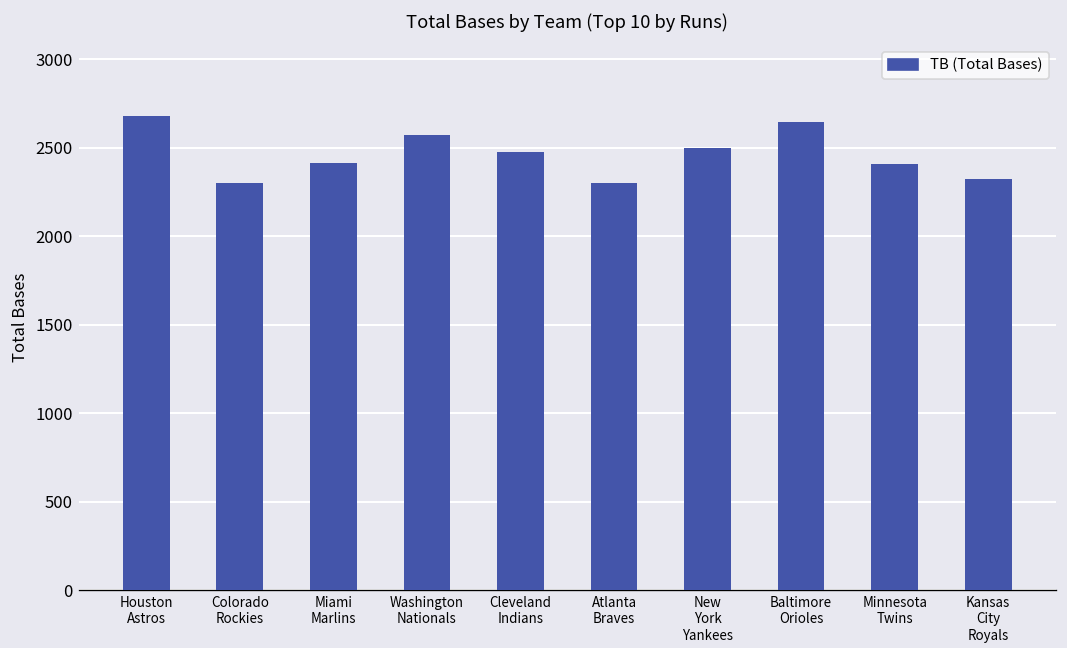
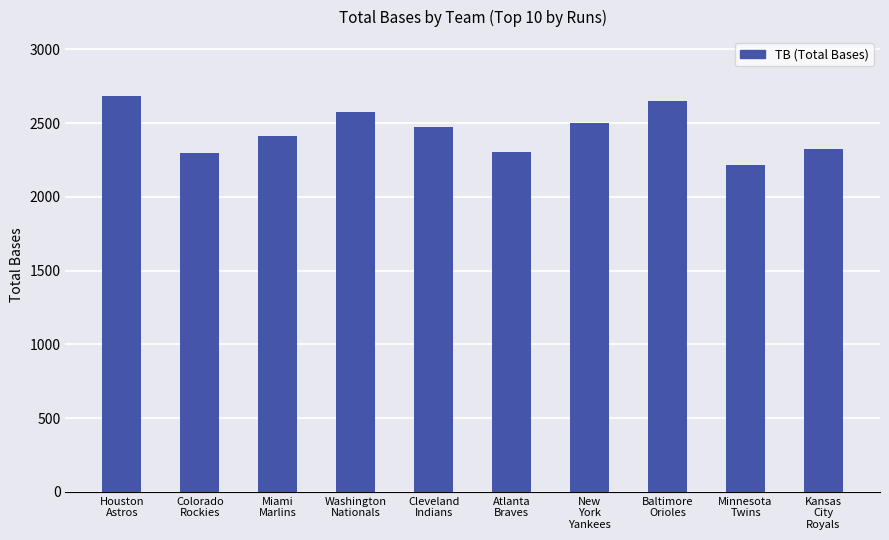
  {
    "Houston Astros": 2680,
    "Colorado Rockies": 2300,
    "Miami Marlins": 2410,
    "Washington Nationals": 2570,
    "Cleveland Indians": 2480,
    "Atlanta Braves": 2300,
    "New York Yankees": 2500,
    "Baltimore Orioles": 2650,
-   "Minnesota Twins": 2410,
+   "Minnesota Twins": 2220,
    "Kansas City Royals": 2320
  }
